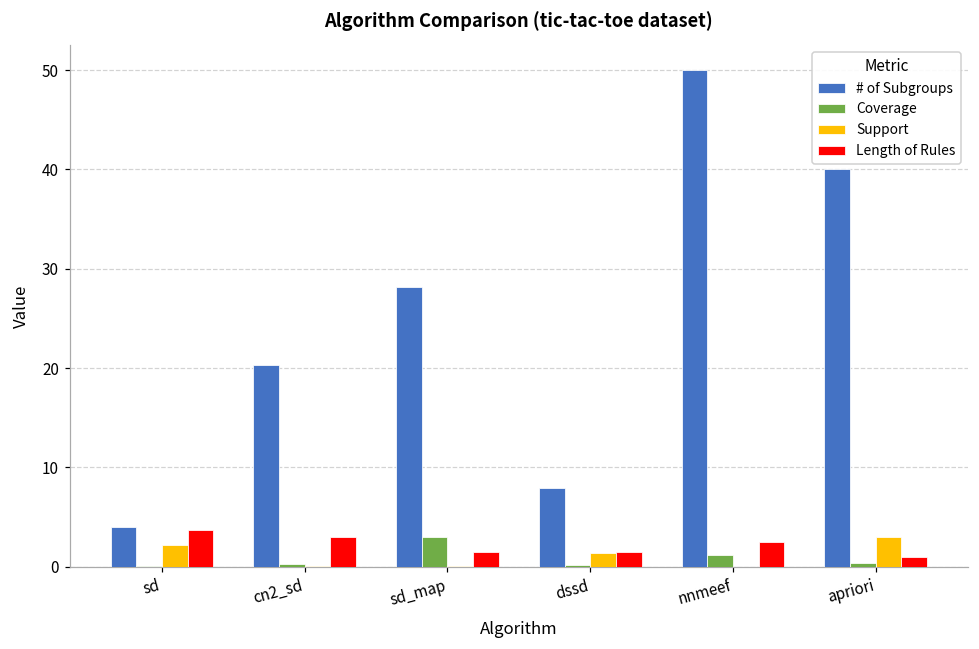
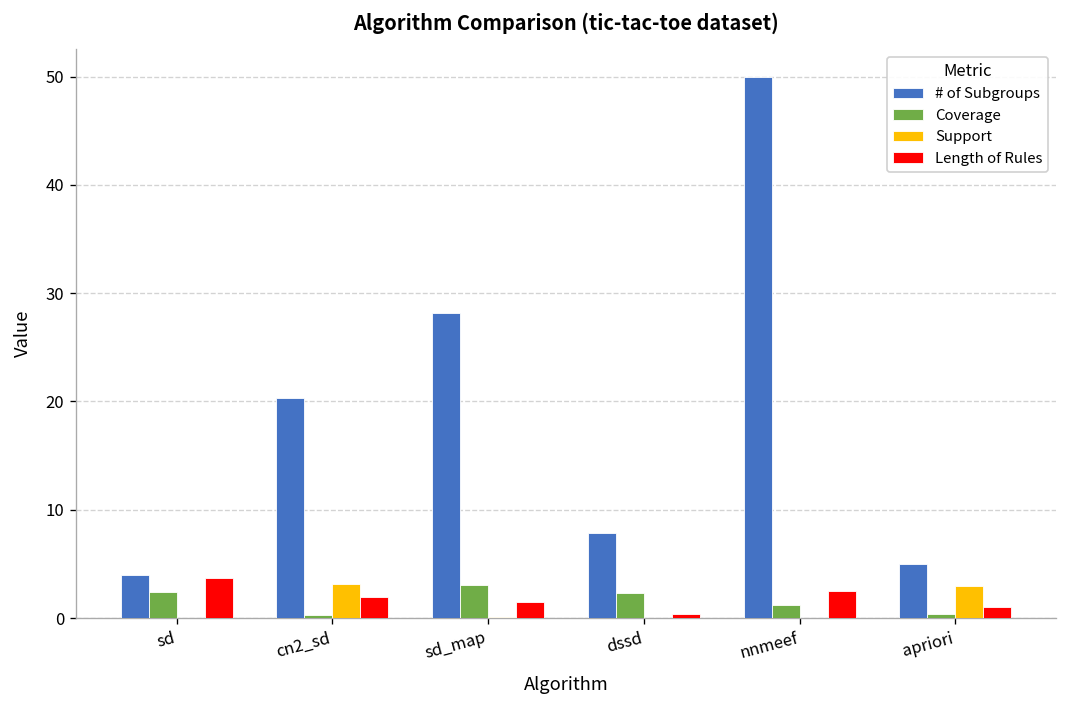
  {
    "# of Subgroups": {
      "sd": 4,
      "cn2_sd": 20,
      "sd_map": 28,
      "dssd": 8,
      "nnmeef": 50,
-     "apriori": 40
+     "apriori": 5
    },
    "Coverage": {
-     "sd": 0,
+     "sd": 2,
      "cn2_sd": 0,
      "sd_map": 3,
-     "dssd": 0,
+     "dssd": 2,
      "nnmeef": 1,
      "apriori": 0
    },
    "Support": {
-     "sd": 2,
-     "cn2_sd": 0,
-     "dssd": 1,
+     "sd": 0,
+     "cn2_sd": 3,
+     "dssd": 0,
      "nnmeef": 0,
      "apriori": 3
    },
    "Length of Rules": {
      "sd": 4,
-     "cn2_sd": 3,
+     "cn2_sd": 2,
      "sd_map": 2,
-     "dssd": 2,
+     "dssd": 0,
      "nnmeef": 3,
      "apriori": 1
    }
  }
